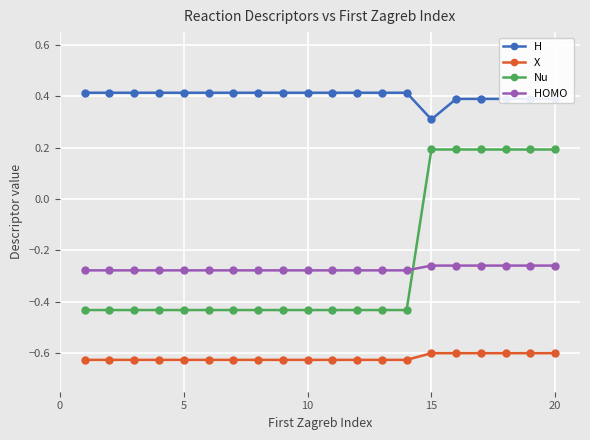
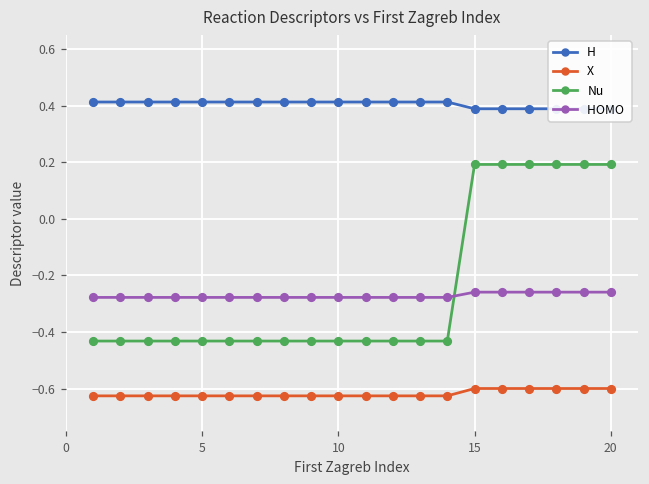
  {
    "H": {
      "5": 0.41,
      "10": 0.41,
-     "15": 0.31
+     "15": 0.39
    },
    "X": {
      "5": -0.63,
      "10": -0.63,
      "15": -0.60,
      "20": -0.60
    },
    "Nu": {
      "5": -0.43,
      "10": -0.43,
      "15": 0.19,
      "20": 0.19
    },
    "HOMO": {
      "5": -0.28,
      "10": -0.28,
      "15": -0.26,
      "20": -0.26
    }
  }
